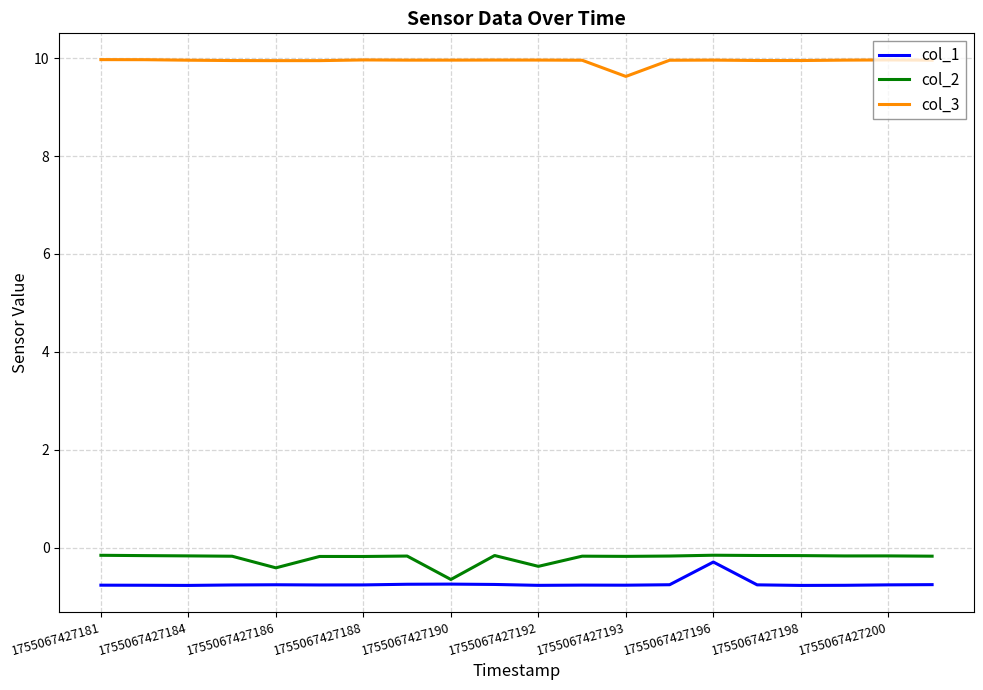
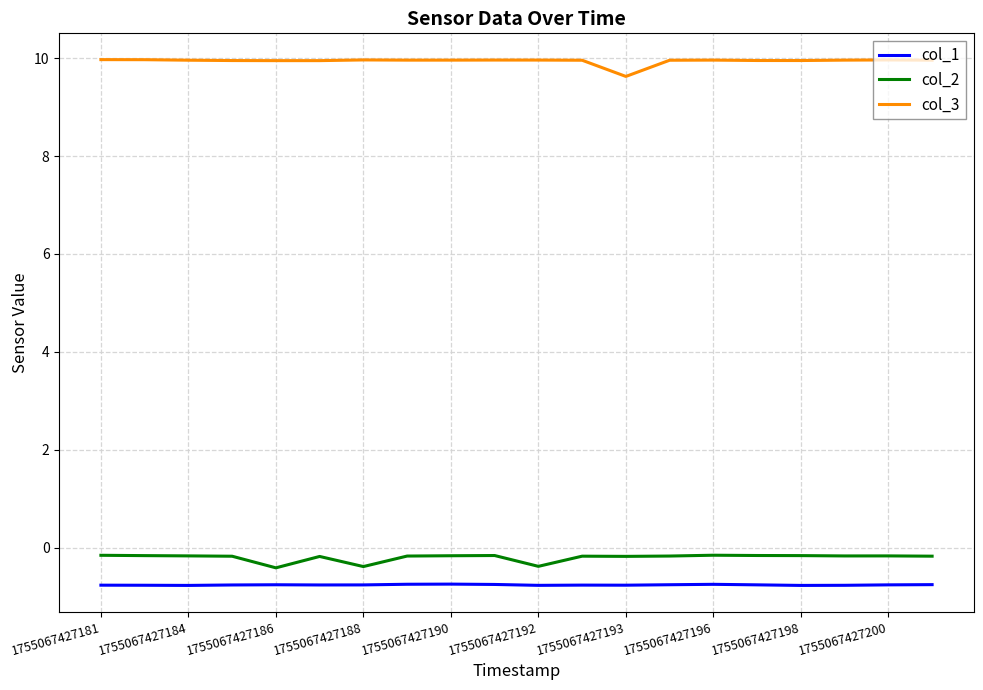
  {
    "col_1": {
      "1755067427181": -0.8,
      "1755067427184": -0.8,
      "1755067427186": -0.8,
      "1755067427188": -0.8,
      "1755067427190": -0.7,
      "1755067427192": -0.8,
      "1755067427193": -0.8,
-     "1755067427196": -0.3,
+     "1755067427196": -0.7,
      "1755067427198": -0.8,
      "1755067427200": -0.8
    },
    "col_2": {
      "1755067427181": -0.2,
      "1755067427184": -0.2,
      "1755067427186": -0.4,
-     "1755067427188": -0.2,
-     "1755067427190": -0.6,
+     "1755067427188": -0.4,
+     "1755067427190": -0.2,
      "1755067427192": -0.4,
      "1755067427193": -0.2,
      "1755067427196": -0.1,
      "1755067427198": -0.2,
      "1755067427200": -0.2
    },
    "col_3": {
      "1755067427181": 10.0,
      "1755067427184": 10.0,
      "1755067427186": 9.9,
      "1755067427188": 10.0,
      "1755067427190": 10.0,
      "1755067427192": 10.0,
      "1755067427193": 9.6,
      "1755067427196": 10.0,
      "1755067427198": 9.9
    }
  }
